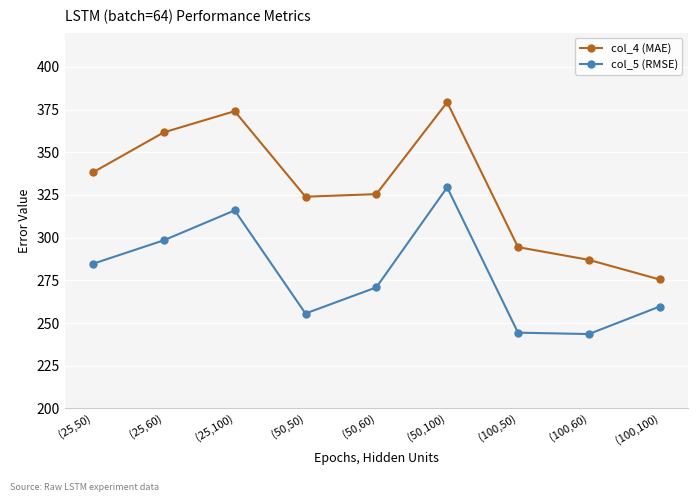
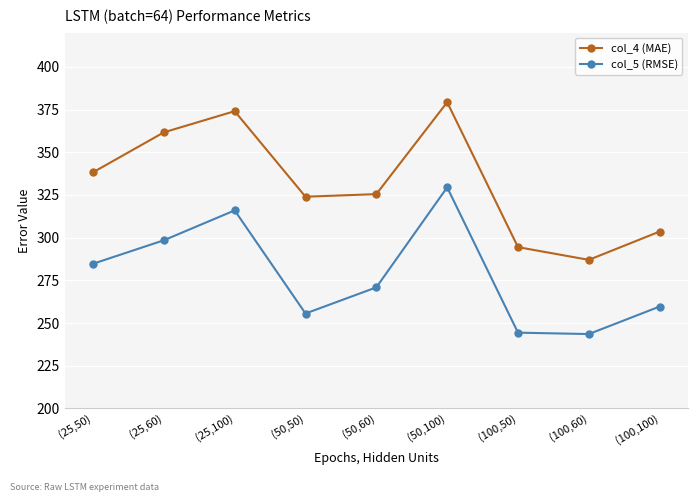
  {
    "col_4 (MAE)": {
      "(25,50)": 338,
      "(25,60)": 362,
      "(25,100)": 374,
      "(50,50)": 324,
      "(50,60)": 325,
      "(50,100)": 379,
      "(100,50)": 294,
      "(100,60)": 287,
-     "(100,100)": 275
+     "(100,100)": 304
    },
    "col_5 (RMSE)": {
      "(25,50)": 285,
      "(25,60)": 298,
      "(25,100)": 316,
      "(50,50)": 256,
      "(50,60)": 271,
      "(50,100)": 329,
      "(100,50)": 244,
      "(100,60)": 244,
      "(100,100)": 260
    }
  }
